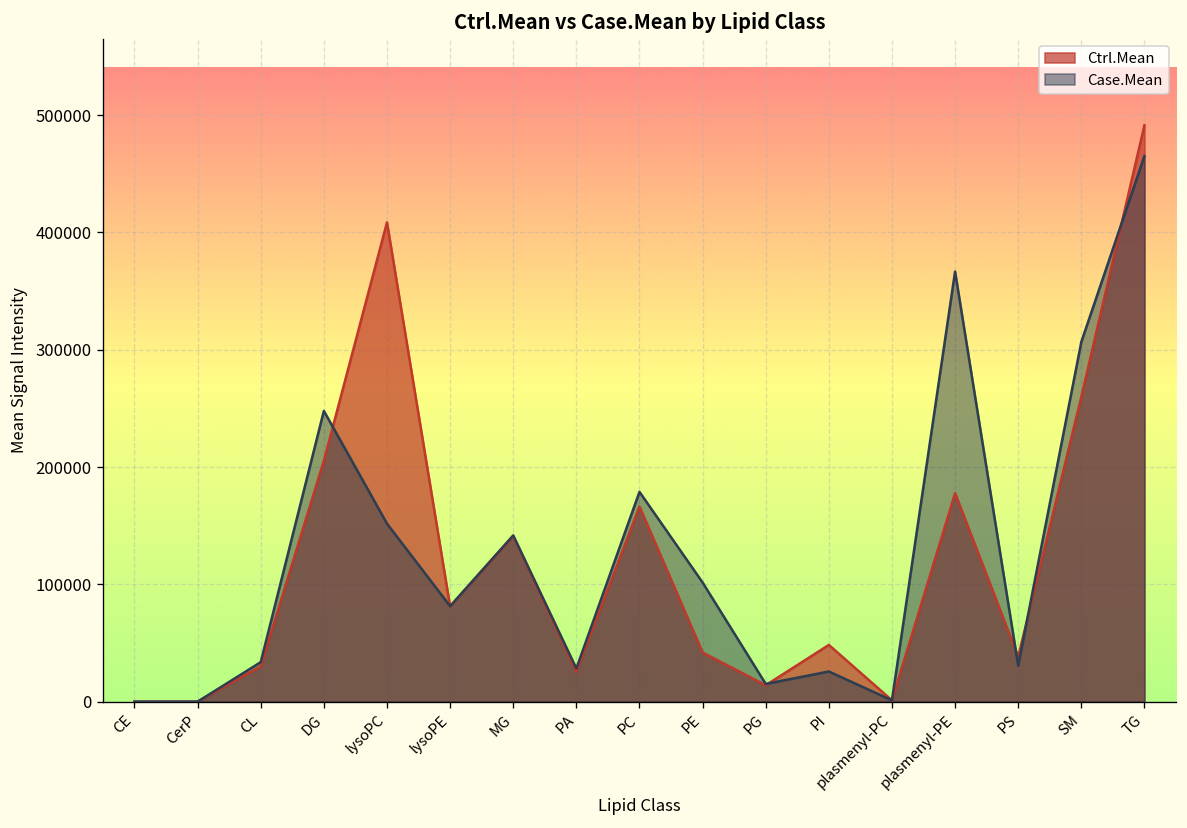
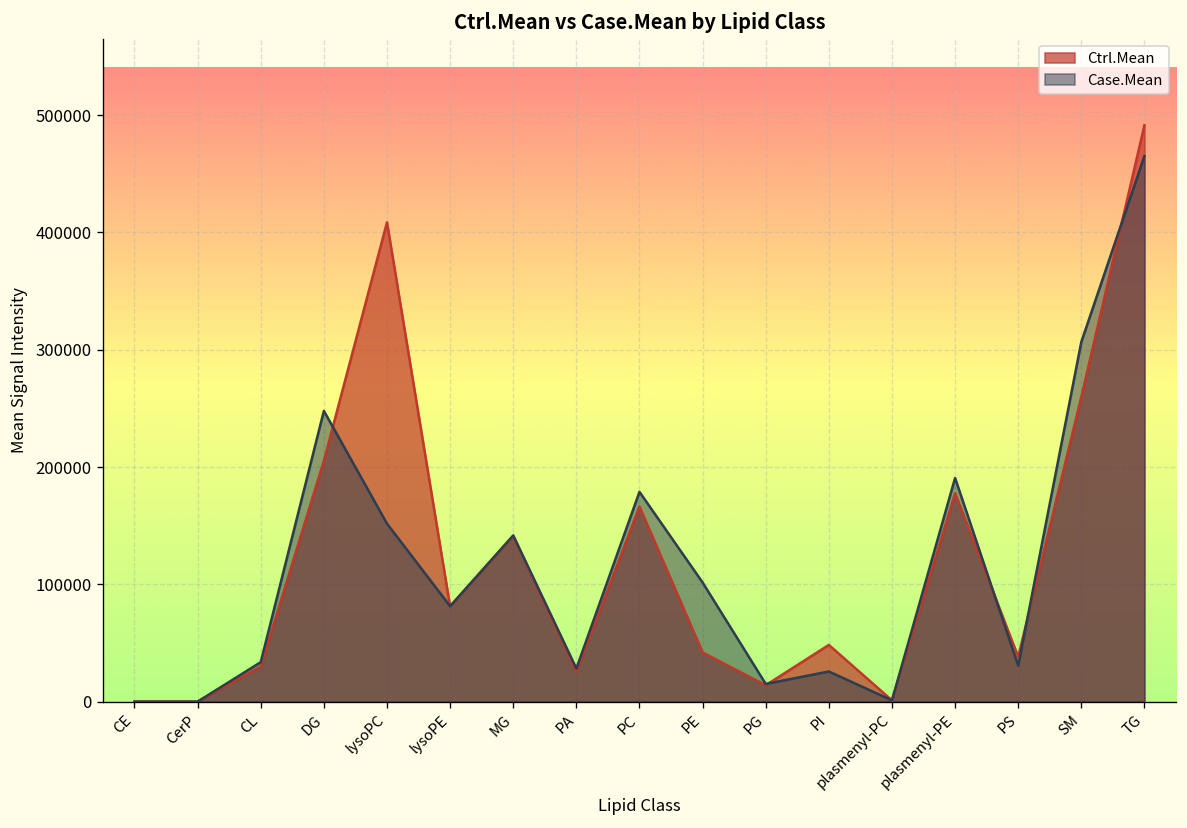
  {
    "Ctrl.Mean": {
      "CL": 30000,
      "DG": 210000,
      "lysoPC": 410000,
      "PA": 30000,
      "PC": 170000,
      "PE": 40000,
      "PI": 50000,
      "plasmenyl-PE": 180000,
      "PS": 40000,
      "SM": 260000,
      "TG": 490000
    },
    "Case.Mean": {
      "CL": 30000,
      "DG": 250000,
      "lysoPC": 150000,
      "PA": 30000,
      "PC": 180000,
      "PE": 100000,
      "PI": 30000,
-     "plasmenyl-PE": 370000,
+     "plasmenyl-PE": 190000,
      "PS": 30000,
      "SM": 310000,
      "TG": 470000
    }
  }
